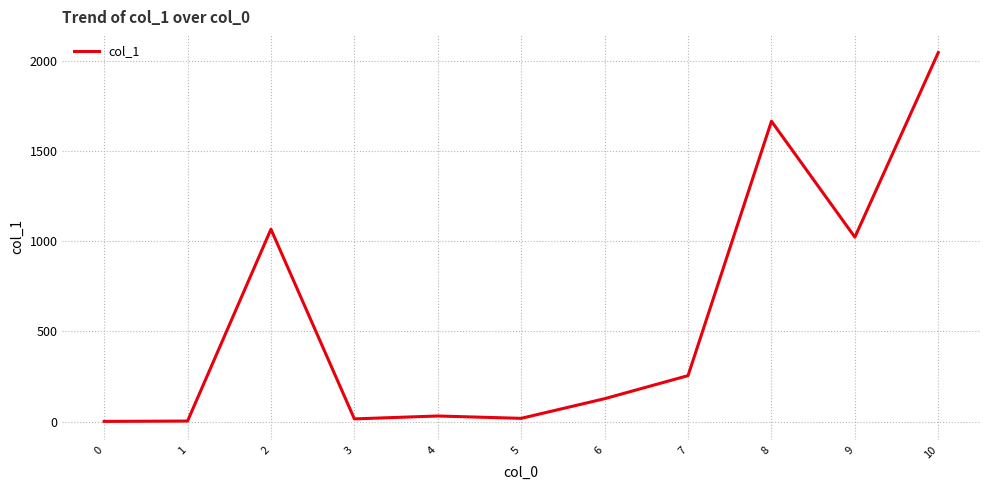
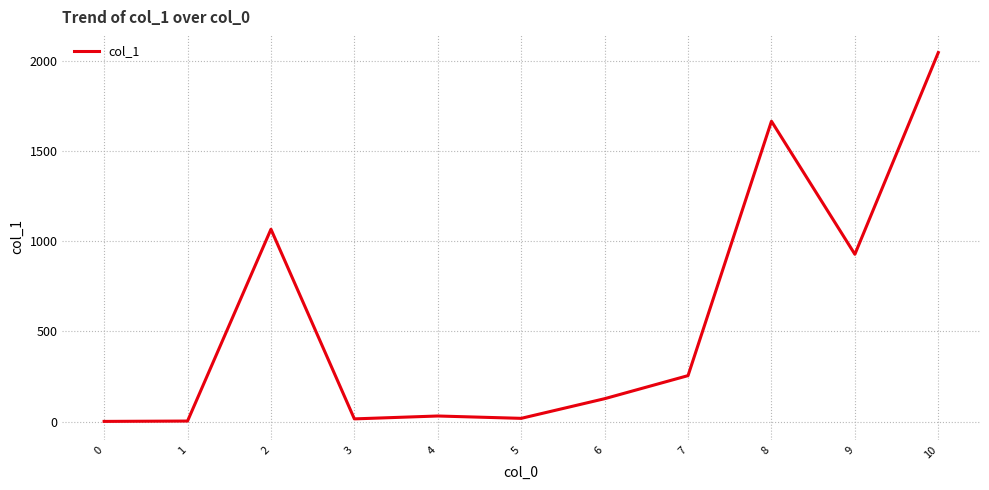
  {
    "0": 0,
    "1": 0,
    "2": 1070,
    "3": 20,
    "4": 30,
    "5": 20,
    "6": 130,
    "7": 260,
    "8": 1670,
-   "9": 1020,
+   "9": 930,
    "10": 2050
  }
